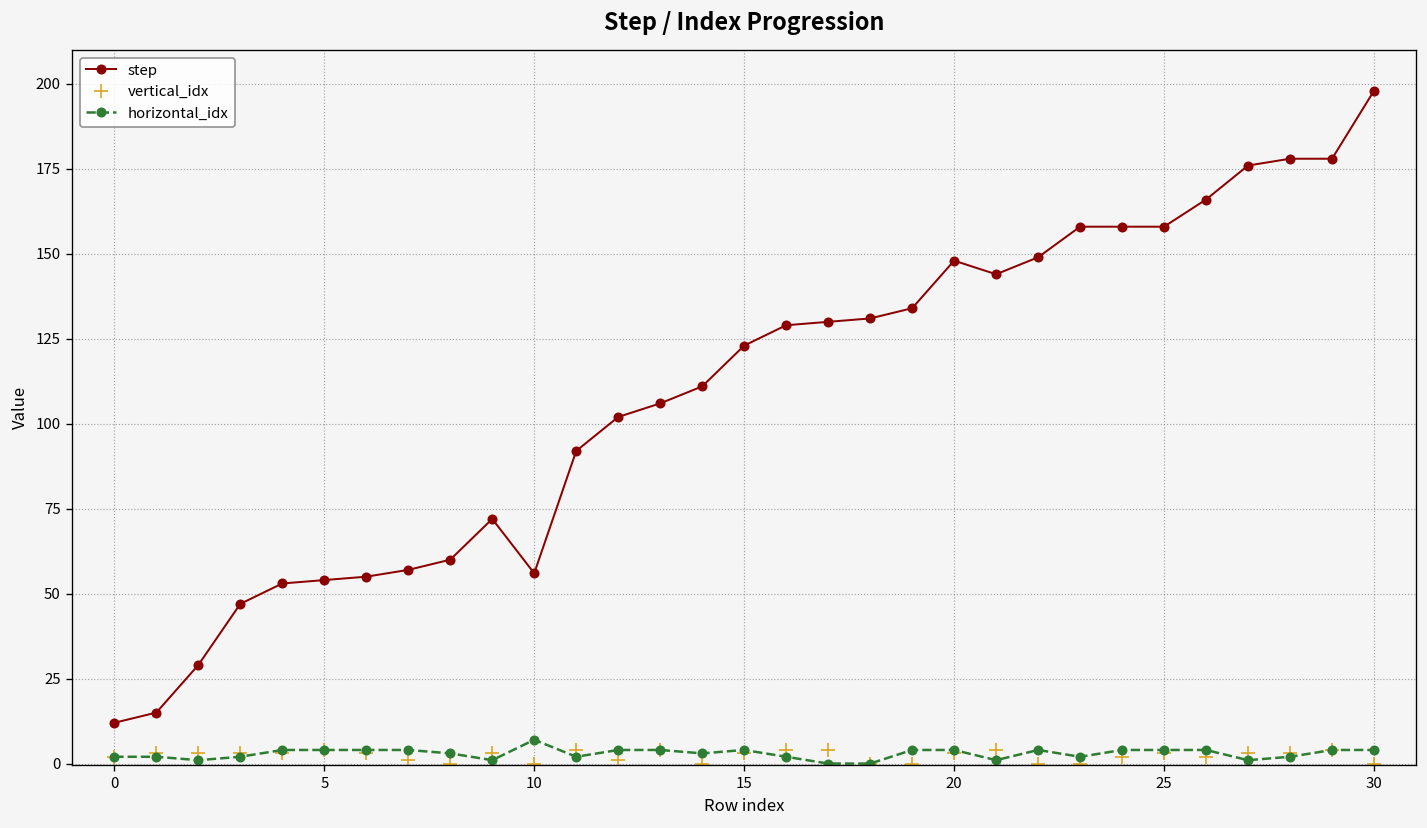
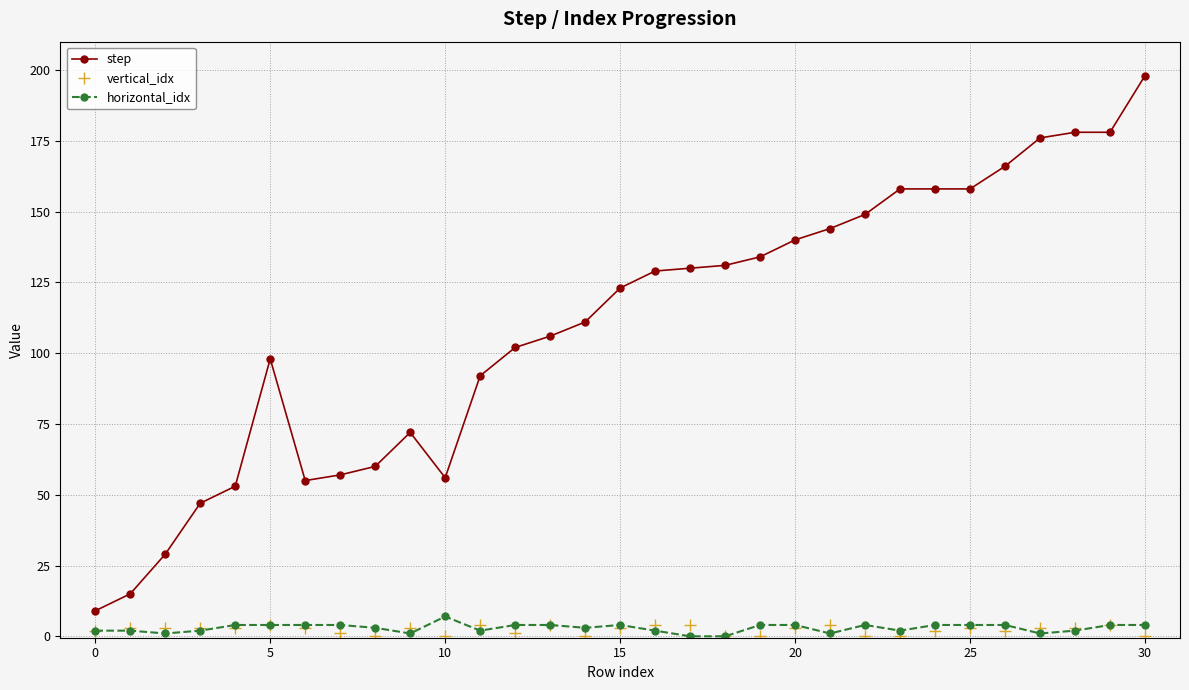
  {
    "step": {
-     "0": 12,
-     "5": 54,
+     "0": 9,
+     "5": 98,
      "10": 56,
      "15": 123,
-     "20": 148,
+     "20": 140,
      "25": 158,
      "30": 198
    },
    "vertical_idx": {
      "10": 0,
      "15": 3,
      "20": 3,
      "25": 3,
      "30": 0
    },
    "horizontal_idx": {
      "10": 7,
      "15": 4,
      "20": 4,
      "25": 4,
      "30": 4
    }
  }
